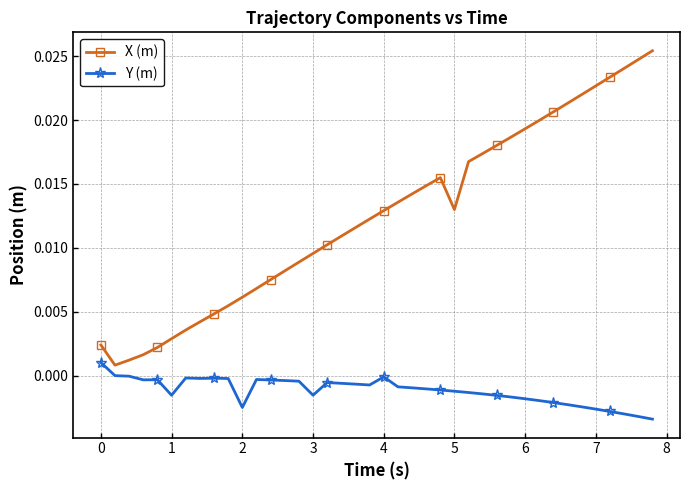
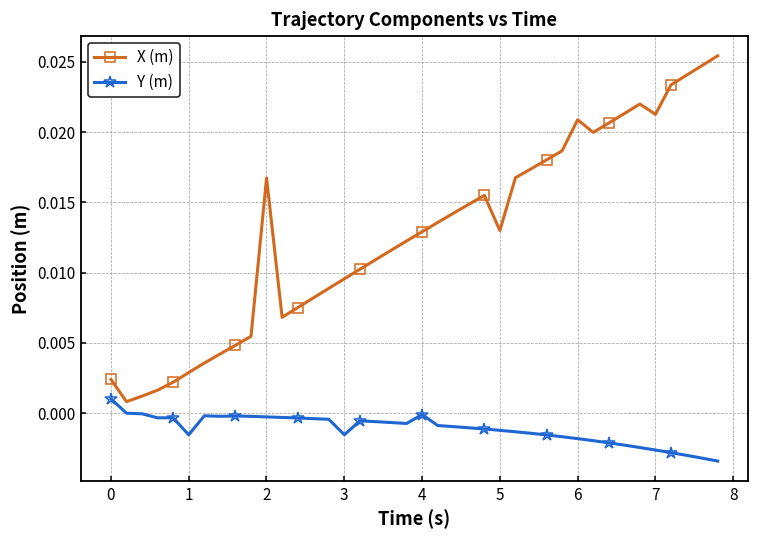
  {
    "X (m)": {
      "0": 0.0024,
      "1": 0.0029,
-     "2": 0.0061,
+     "2": 0.0167,
      "3": 0.0096,
      "4": 0.0129,
      "5": 0.0130,
-     "6": 0.0193,
-     "7": 0.0227
+     "6": 0.0209,
+     "7": 0.0213
    },
    "Y (m)": {
      "0": 0.0010,
      "1": -0.0015,
-     "2": -0.0025,
+     "2": -0.0003,
      "3": -0.0015,
      "4": -0.0001,
      "5": -0.0012,
      "6": -0.0018,
      "7": -0.0026
    }
  }
